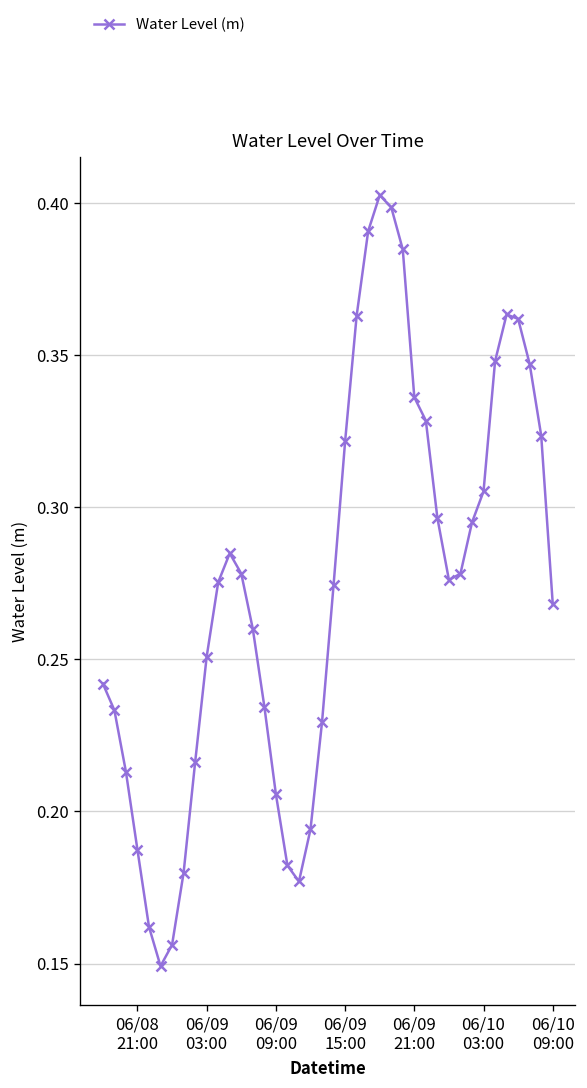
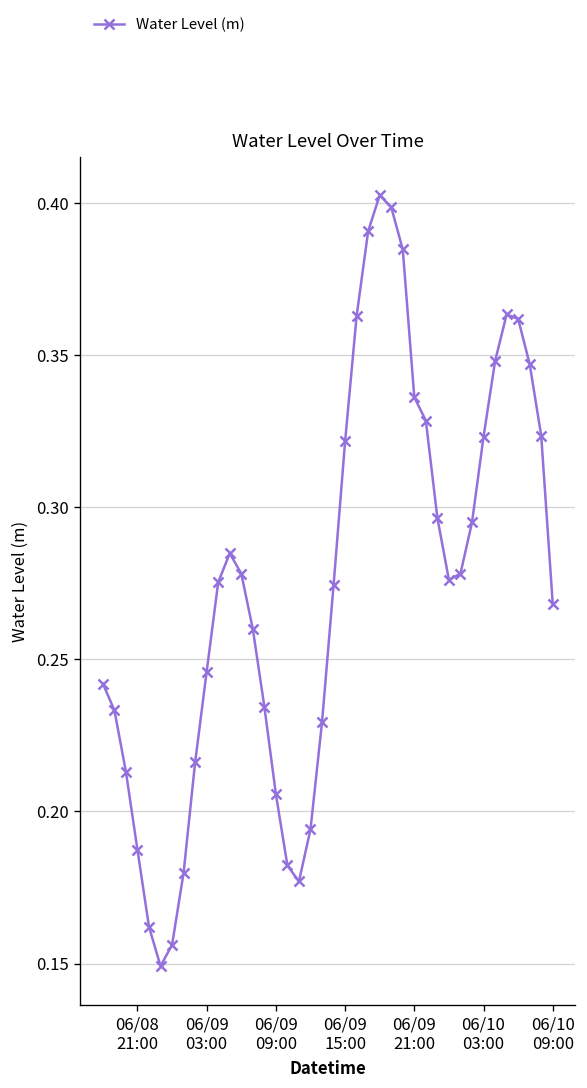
  {
    "06/08 21:00": 0.187,
-   "06/09 03:00": 0.251,
+   "06/09 03:00": 0.246,
    "06/09 09:00": 0.206,
    "06/09 15:00": 0.322,
    "06/09 21:00": 0.336,
-   "06/10 03:00": 0.305,
+   "06/10 03:00": 0.323,
    "06/10 09:00": 0.268
  }
